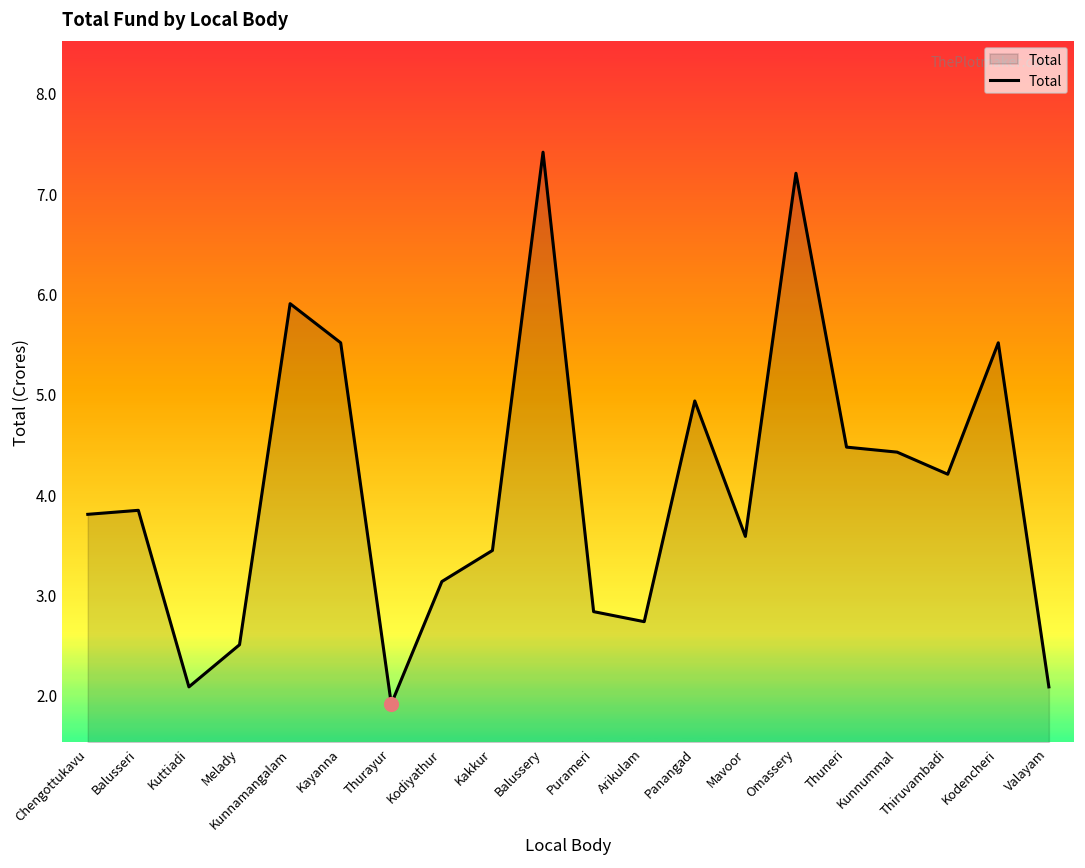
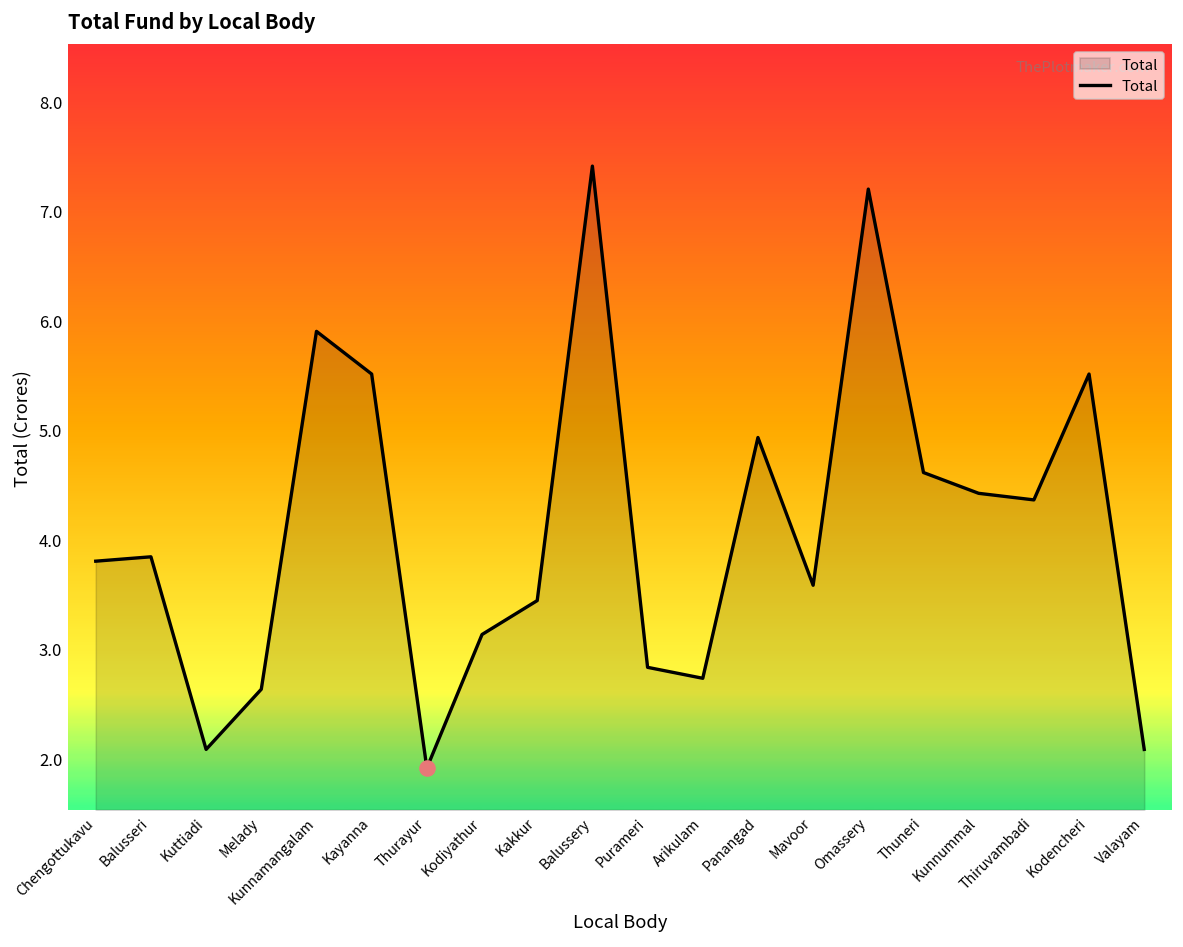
  {
    "Total": {
      "Chengottukavu": 3.8,
      "Balusseri": 3.8,
      "Kuttiadi": 2.1,
-     "Melady": 2.5,
+     "Melady": 2.6,
      "Kunnamangalam": 5.9,
      "Kayanna": 5.5,
      "Kodiyathur": 3.1,
      "Kakkur": 3.4,
      "Balussery": 7.4,
      "Purameri": 2.8,
      "Arikulam": 2.7,
      "Panangad": 4.9,
      "Mavoor": 3.6,
      "Omassery": 7.2,
-     "Thuneri": 4.5,
+     "Thuneri": 4.6,
      "Kunnummal": 4.4,
-     "Thiruvambadi": 4.2,
+     "Thiruvambadi": 4.4,
      "Kodencheri": 5.5,
      "Valayam": 2.1
    }
  }
